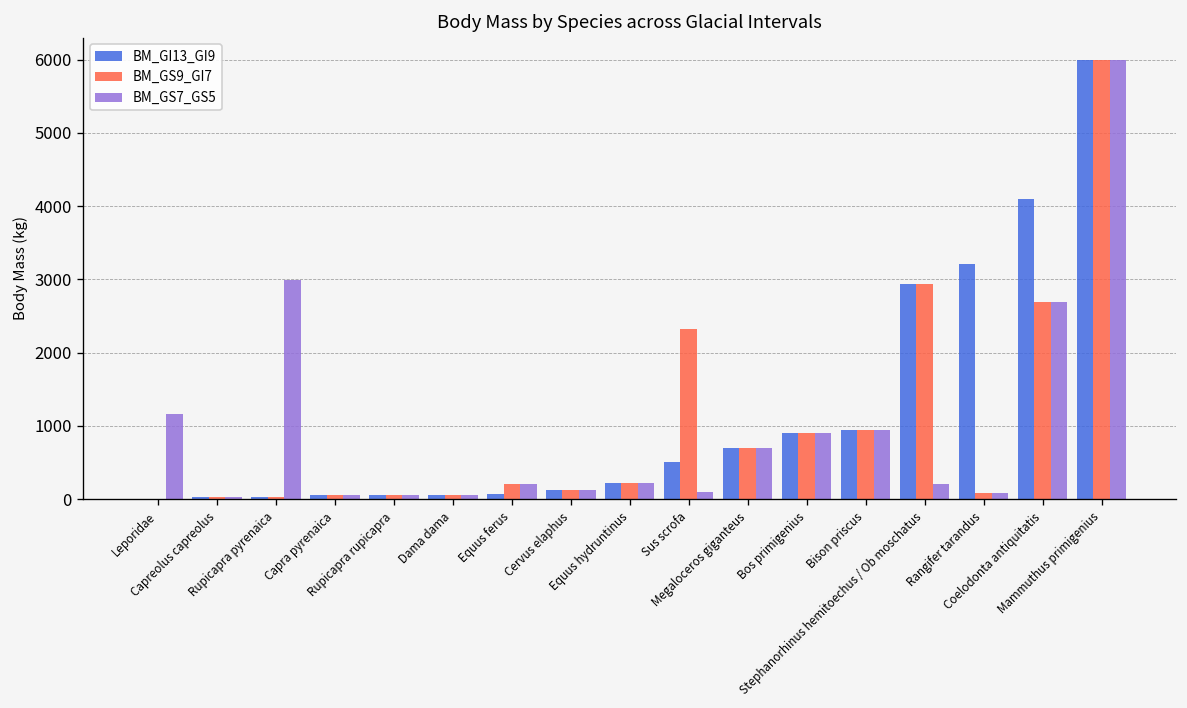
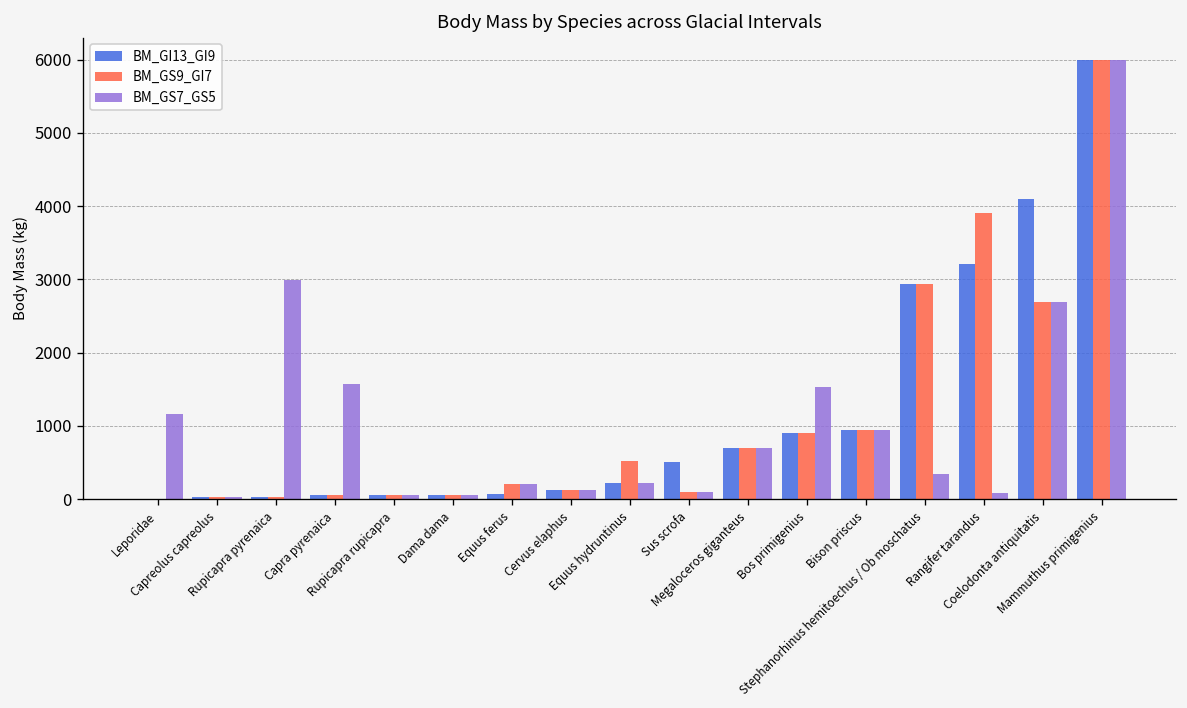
  {
    "BM_GI13_GI9": {
      "Capra pyrenaica": 100,
      "Rupicapra rupicapra": 100,
      "Dama dama": 100,
      "Equus ferus": 100,
      "Cervus elaphus": 100,
      "Equus hydruntinus": 200,
      "Sus scrofa": 500,
      "Megaloceros giganteus": 700,
      "Bos primigenius": 900,
      "Bison priscus": 1000,
      "Stephanorhinus hemitoechus / Ob moschatus": 2900,
      "Rangifer tarandus": 3200,
      "Coelodonta antiquitatis": 4100,
      "Mammuthus primigenius": 6000
    },
    "BM_GS9_GI7": {
      "Capra pyrenaica": 100,
      "Rupicapra rupicapra": 100,
      "Dama dama": 100,
      "Equus ferus": 200,
      "Cervus elaphus": 100,
-     "Equus hydruntinus": 200,
-     "Sus scrofa": 2300,
+     "Equus hydruntinus": 500,
+     "Sus scrofa": 100,
      "Megaloceros giganteus": 700,
      "Bos primigenius": 900,
      "Bison priscus": 1000,
      "Stephanorhinus hemitoechus / Ob moschatus": 2900,
-     "Rangifer tarandus": 100,
+     "Rangifer tarandus": 3900,
      "Coelodonta antiquitatis": 2700,
      "Mammuthus primigenius": 6000
    },
    "BM_GS7_GS5": {
      "Leporidae": 1200,
      "Rupicapra pyrenaica": 3000,
-     "Capra pyrenaica": 100,
+     "Capra pyrenaica": 1600,
      "Rupicapra rupicapra": 100,
      "Dama dama": 100,
      "Equus ferus": 200,
      "Cervus elaphus": 100,
      "Equus hydruntinus": 200,
      "Sus scrofa": 100,
      "Megaloceros giganteus": 700,
-     "Bos primigenius": 900,
+     "Bos primigenius": 1500,
      "Bison priscus": 1000,
-     "Stephanorhinus hemitoechus / Ob moschatus": 200,
+     "Stephanorhinus hemitoechus / Ob moschatus": 300,
      "Rangifer tarandus": 100,
      "Coelodonta antiquitatis": 2700,
      "Mammuthus primigenius": 6000
    }
  }
